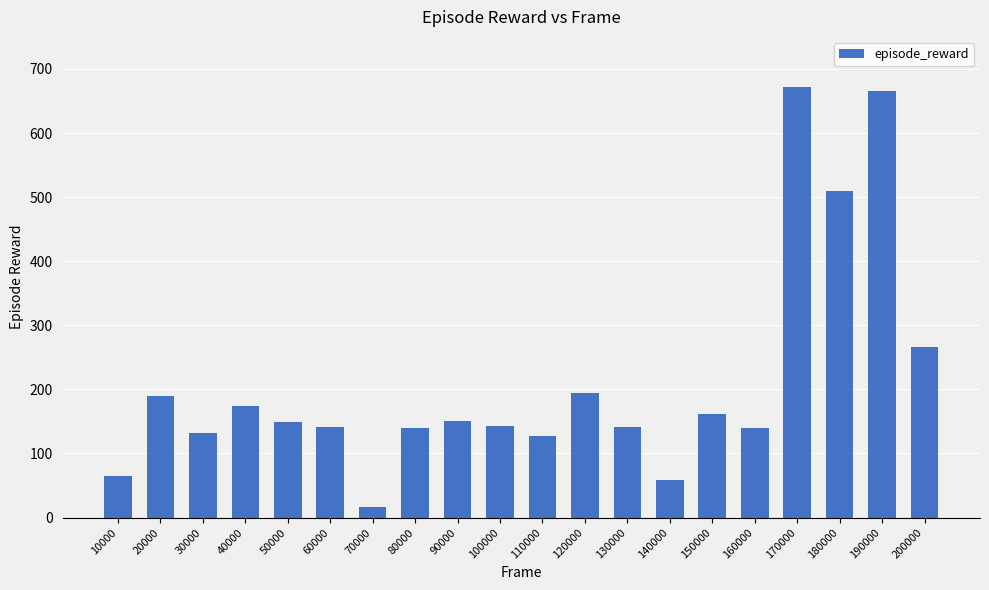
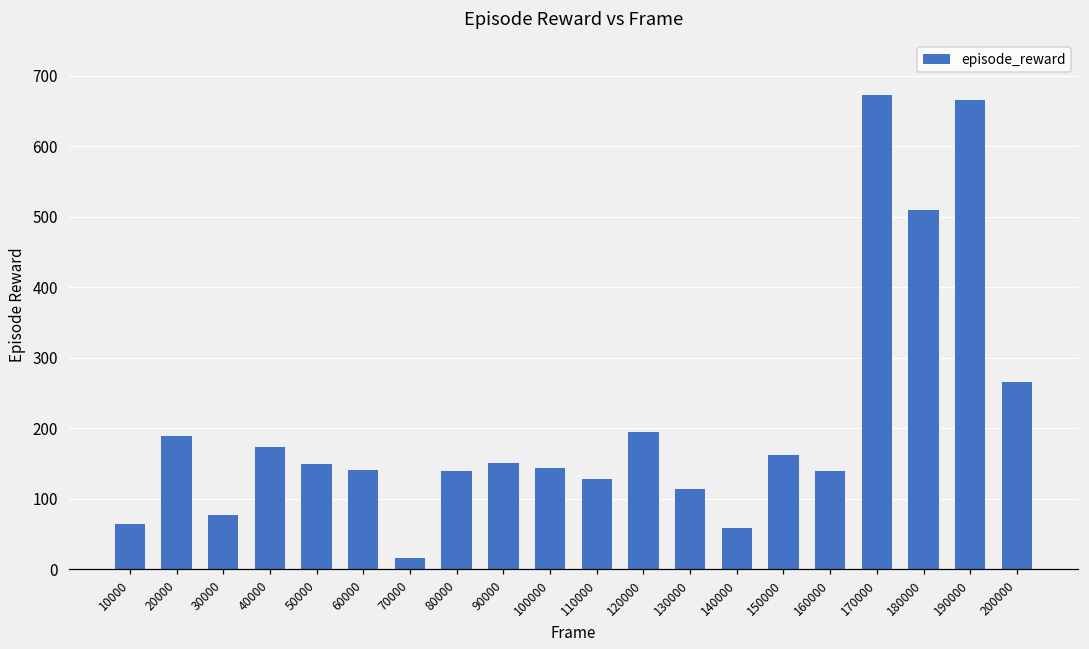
  {
    "10000": 60,
    "20000": 190,
-   "30000": 130,
+   "30000": 80,
    "40000": 170,
    "50000": 150,
    "60000": 140,
    "70000": 20,
    "80000": 140,
    "90000": 150,
    "100000": 140,
    "110000": 130,
    "120000": 190,
-   "130000": 140,
+   "130000": 110,
    "140000": 60,
    "150000": 160,
    "160000": 140,
    "170000": 670,
    "180000": 510,
    "190000": 670,
    "200000": 270
  }
